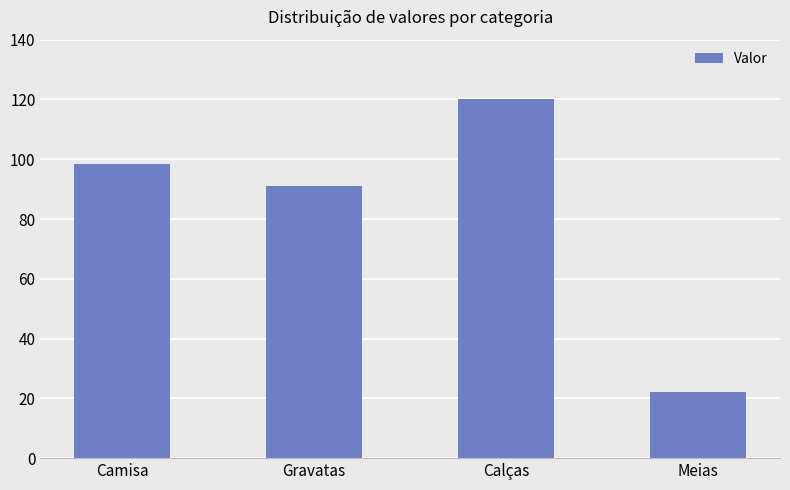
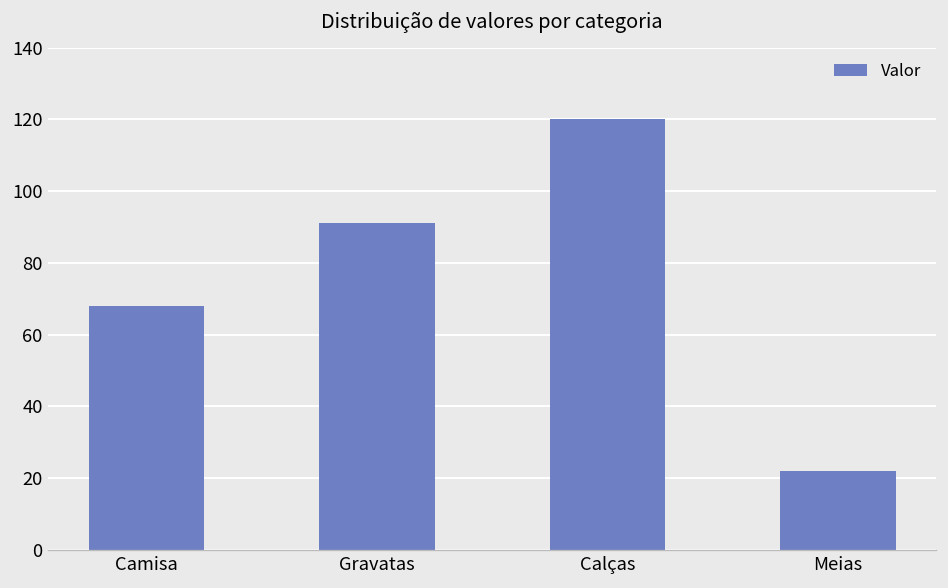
  {
-   "Camisa": 98,
+   "Camisa": 68,
    "Gravatas": 91,
    "Calças": 120,
    "Meias": 22
  }
